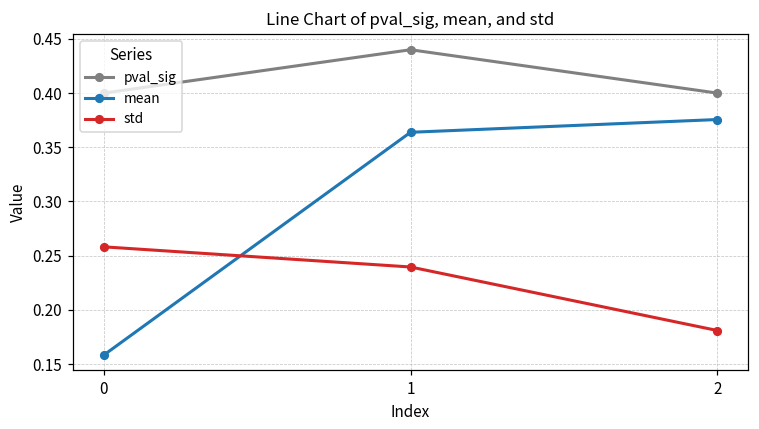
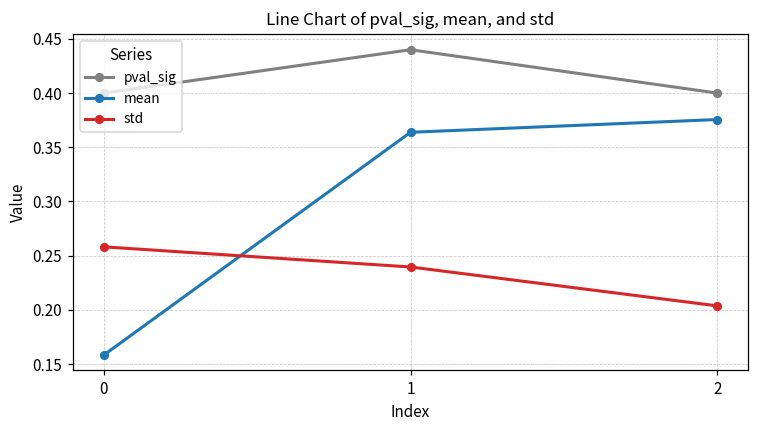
  {
    "pval_sig": {
      "1": 0.44,
      "2": 0.40
    },
    "mean": {
      "0": 0.16,
      "1": 0.36,
      "2": 0.38
    },
    "std": {
      "0": 0.26,
      "1": 0.24,
-     "2": 0.18
+     "2": 0.20
    }
  }
